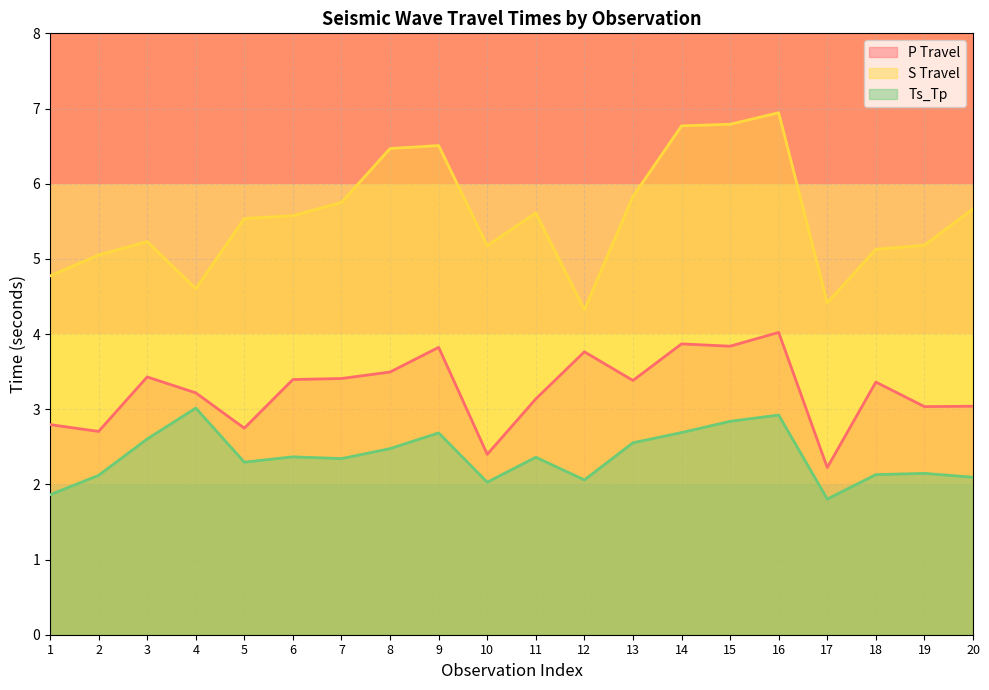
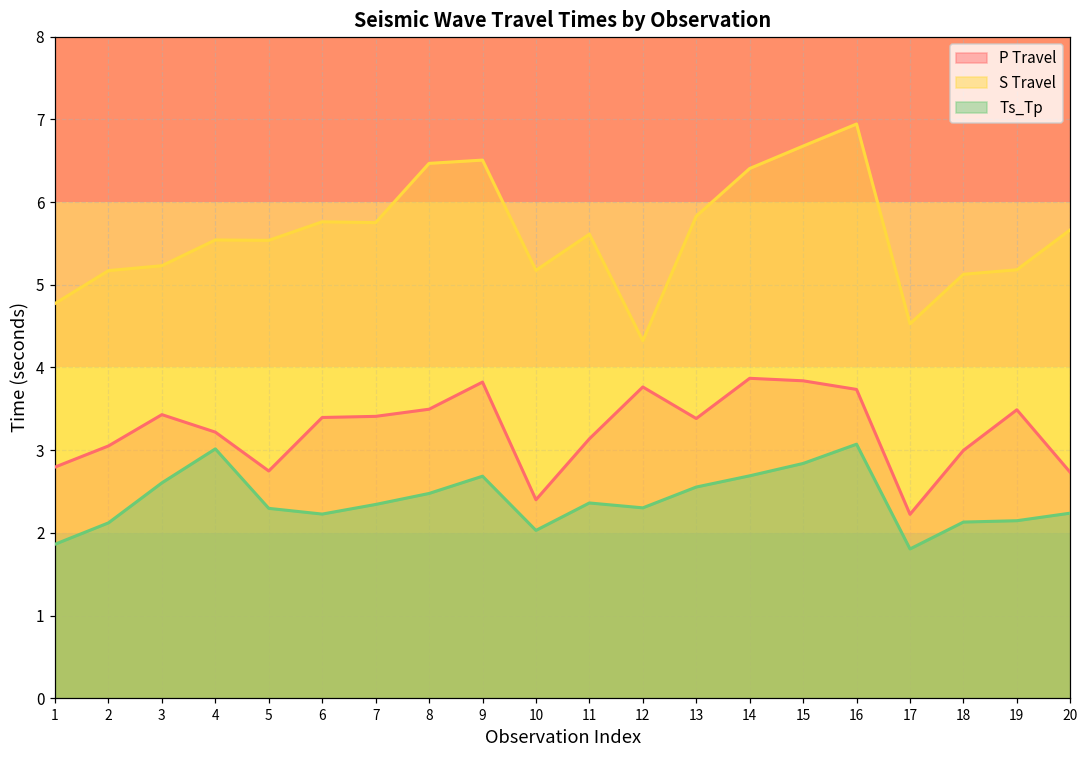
  {
    "P Travel": {
      "1": 2.8,
-     "2": 2.7,
+     "2": 3.1,
      "3": 3.4,
      "4": 3.2,
      "5": 2.7,
      "6": 3.4,
      "7": 3.4,
      "8": 3.5,
      "9": 3.8,
      "10": 2.4,
      "11": 3.1,
      "12": 3.8,
      "13": 3.4,
      "14": 3.9,
      "15": 3.8,
-     "16": 4.0,
+     "16": 3.7,
      "17": 2.2,
-     "18": 3.4,
-     "19": 3.0,
-     "20": 3.0
+     "18": 3.0,
+     "19": 3.5,
+     "20": 2.7
    },
    "S Travel": {
      "1": 4.8,
-     "2": 5.1,
+     "2": 5.2,
      "3": 5.2,
-     "4": 4.6,
+     "4": 5.5,
      "5": 5.5,
-     "6": 5.6,
+     "6": 5.8,
      "7": 5.8,
      "8": 6.5,
      "9": 6.5,
      "10": 5.2,
      "11": 5.6,
      "12": 4.3,
      "13": 5.8,
-     "14": 6.8,
-     "15": 6.8,
+     "14": 6.4,
+     "15": 6.7,
      "16": 6.9,
-     "17": 4.4,
+     "17": 4.5,
      "18": 5.1,
      "19": 5.2,
      "20": 5.7
    },
    "Ts_Tp": {
      "1": 1.9,
      "2": 2.1,
      "3": 2.6,
      "4": 3.0,
      "5": 2.3,
-     "6": 2.4,
+     "6": 2.2,
      "7": 2.3,
      "8": 2.5,
      "9": 2.7,
      "10": 2.0,
      "11": 2.4,
-     "12": 2.1,
+     "12": 2.3,
      "13": 2.6,
      "14": 2.7,
      "15": 2.8,
-     "16": 2.9,
+     "16": 3.1,
      "17": 1.8,
      "18": 2.1,
      "19": 2.1,
-     "20": 2.1
+     "20": 2.2
    }
  }
